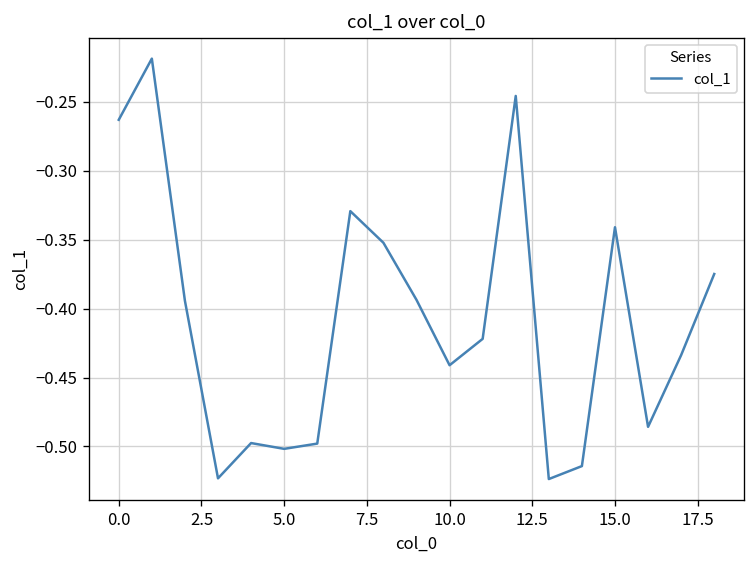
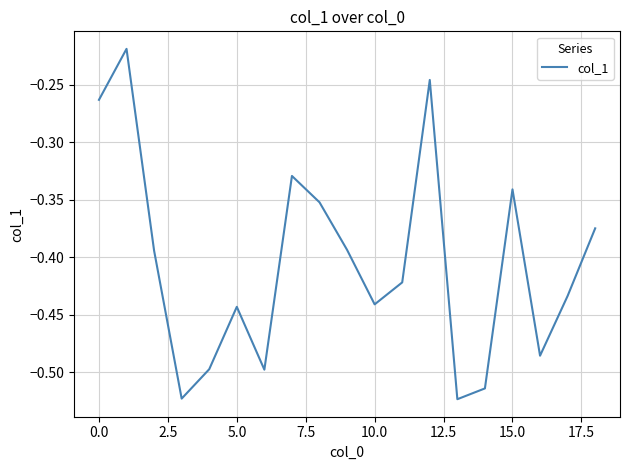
  {
    "0.0": -0.263,
-   "5.0": -0.502,
+   "5.0": -0.443,
    "10.0": -0.441,
    "15.0": -0.341
  }
